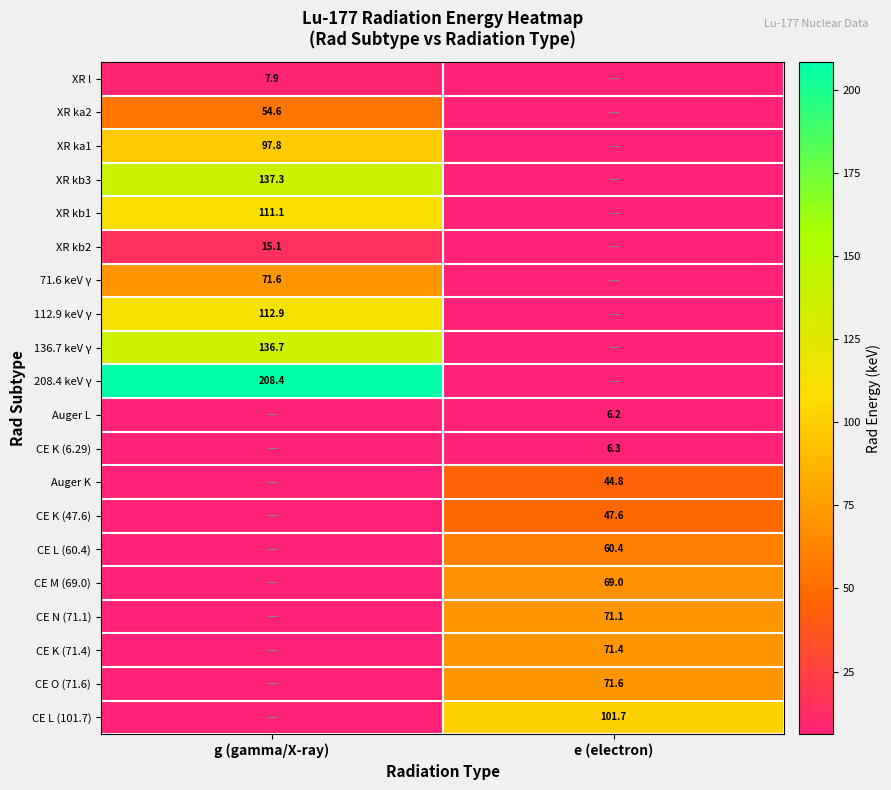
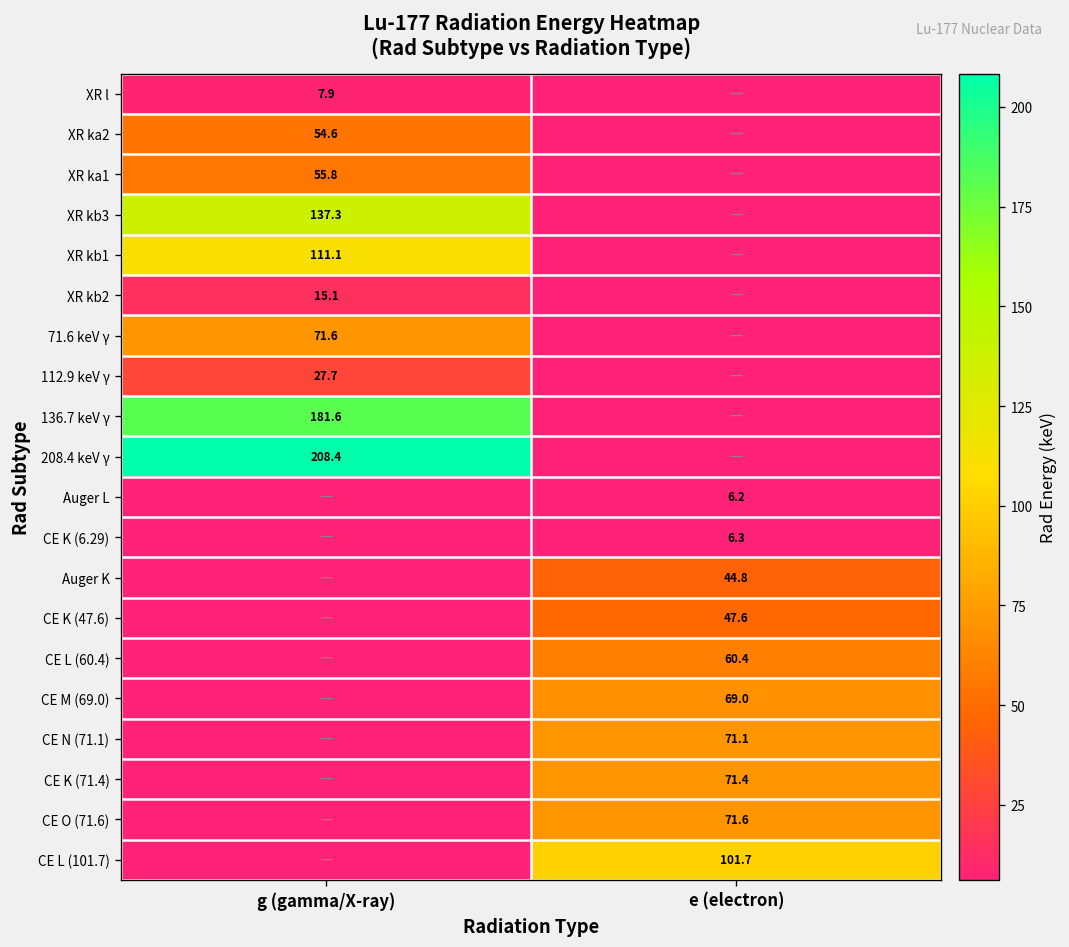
  {
    "XR l": {
      "g (gamma/X-ray)": 7.9
    },
    "XR ka2": {
      "g (gamma/X-ray)": 54.6
    },
    "XR ka1": {
-     "g (gamma/X-ray)": 97.8
+     "g (gamma/X-ray)": 55.8
    },
    "XR kb3": {
      "g (gamma/X-ray)": 137.3
    },
    "XR kb1": {
      "g (gamma/X-ray)": 111.1
    },
    "XR kb2": {
      "g (gamma/X-ray)": 15.1
    },
    "71.6 keV γ": {
      "g (gamma/X-ray)": 71.6
    },
    "112.9 keV γ": {
-     "g (gamma/X-ray)": 112.9
+     "g (gamma/X-ray)": 27.7
    },
    "136.7 keV γ": {
-     "g (gamma/X-ray)": 136.7
+     "g (gamma/X-ray)": 181.6
    },
    "208.4 keV γ": {
      "g (gamma/X-ray)": 208.4
    },
    "Auger L": {
      "e (electron)": 6.2
    },
    "CE K (6.29)": {
      "e (electron)": 6.3
    },
    "Auger K": {
      "e (electron)": 44.8
    },
    "CE K (47.6)": {
      "e (electron)": 47.6
    },
    "CE L (60.4)": {
      "e (electron)": 60.4
    },
    "CE M (69.0)": {
      "e (electron)": 69.0
    },
    "CE N (71.1)": {
      "e (electron)": 71.1
    },
    "CE K (71.4)": {
      "e (electron)": 71.4
    },
    "CE O (71.6)": {
      "e (electron)": 71.6
    },
    "CE L (101.7)": {
      "e (electron)": 101.7
    }
  }
